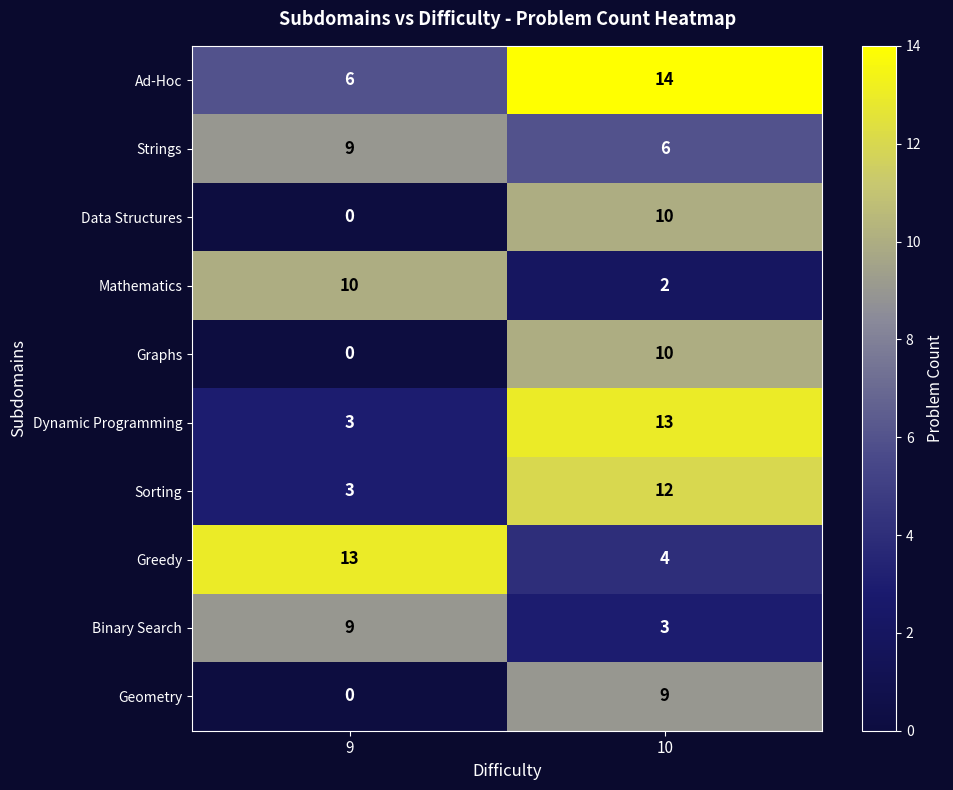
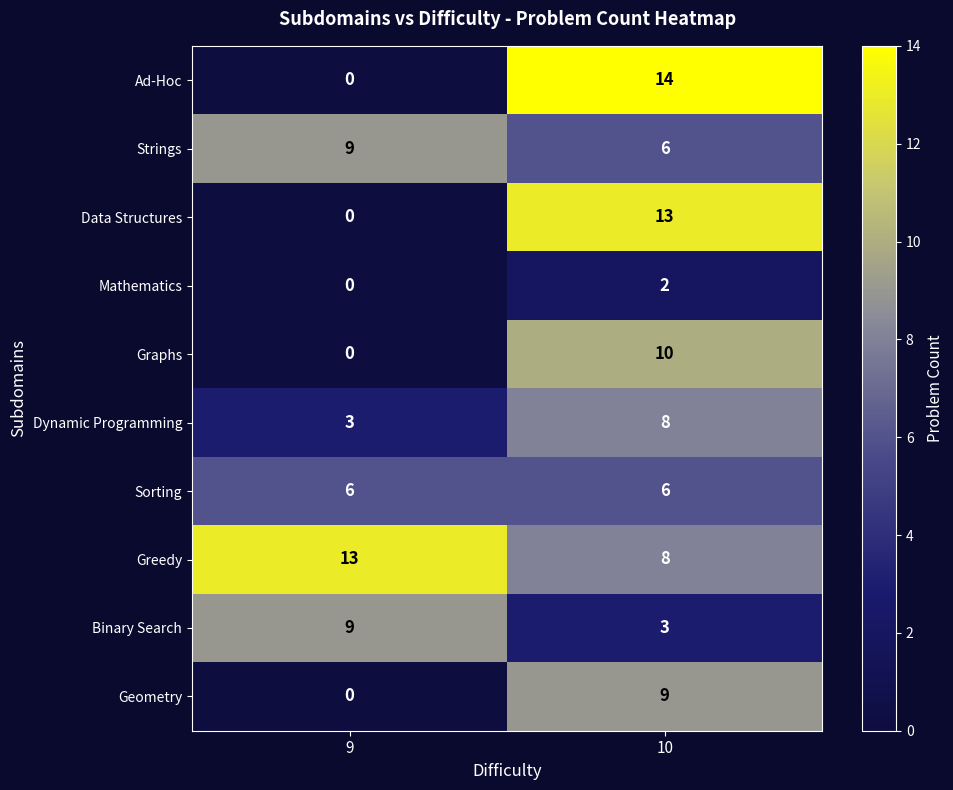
  {
    "Ad-Hoc": {
-     "9": 6,
+     "9": 0,
      "10": 14
    },
    "Strings": {
      "9": 9,
      "10": 6
    },
    "Data Structures": {
      "9": 0,
-     "10": 10
+     "10": 13
    },
    "Mathematics": {
-     "9": 10,
+     "9": 0,
      "10": 2
    },
    "Graphs": {
      "9": 0,
      "10": 10
    },
    "Dynamic Programming": {
      "9": 3,
-     "10": 13
+     "10": 8
    },
    "Sorting": {
-     "9": 3,
-     "10": 12
+     "9": 6,
+     "10": 6
    },
    "Greedy": {
      "9": 13,
-     "10": 4
+     "10": 8
    },
    "Binary Search": {
      "9": 9,
      "10": 3
    },
    "Geometry": {
      "9": 0,
      "10": 9
    }
  }
